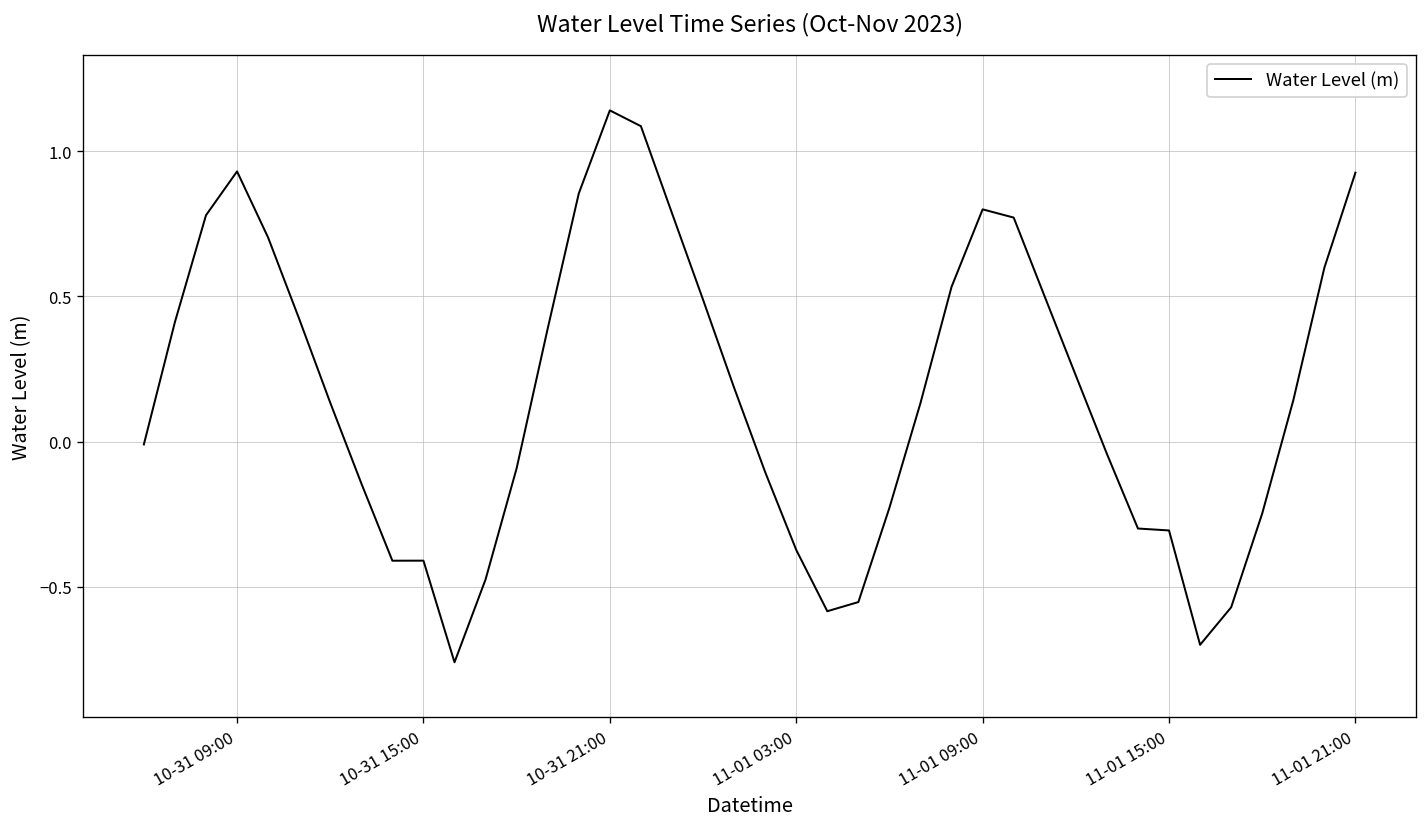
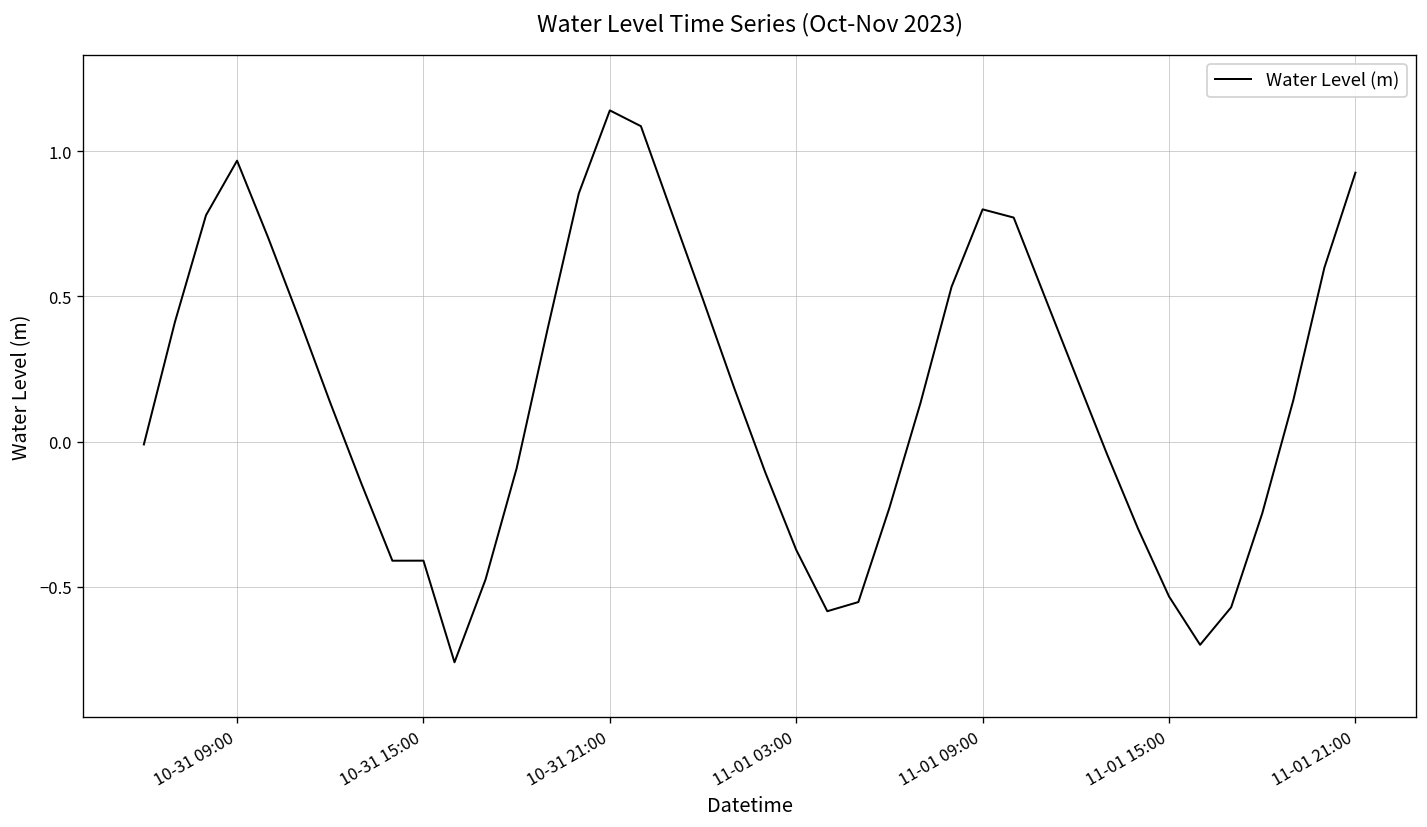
  {
-   "10-31 09:00": 0.93,
+   "10-31 09:00": 0.97,
    "10-31 15:00": -0.41,
    "10-31 21:00": 1.14,
    "11-01 03:00": -0.37,
    "11-01 09:00": 0.80,
-   "11-01 15:00": -0.31,
+   "11-01 15:00": -0.53,
    "11-01 21:00": 0.93
  }
